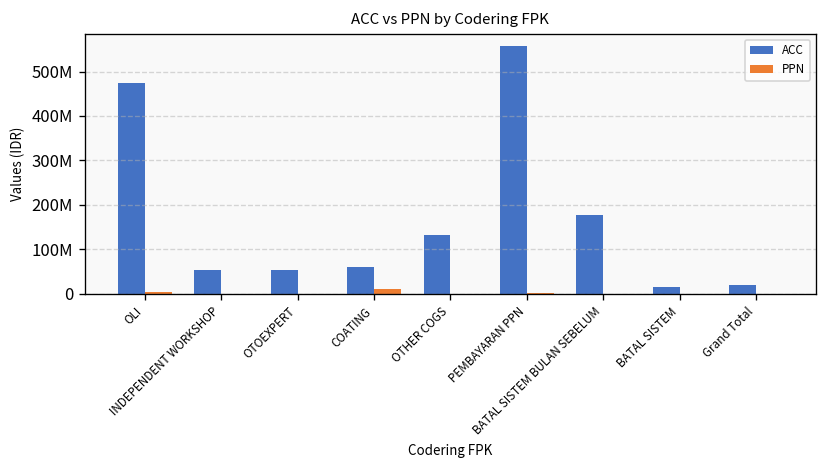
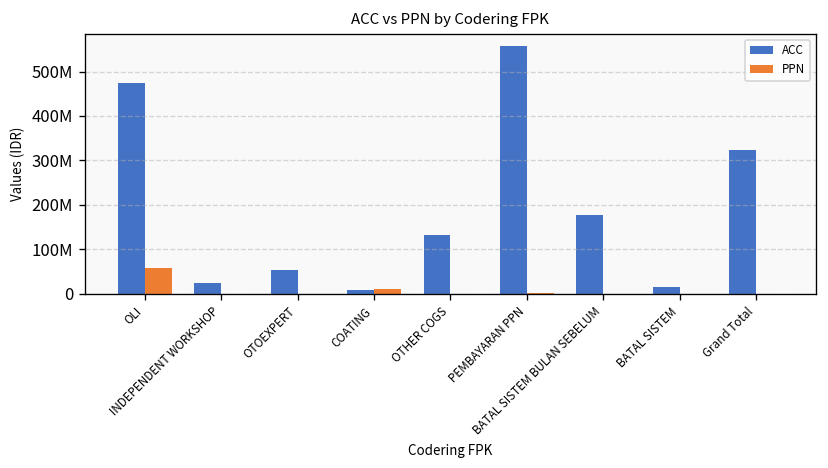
  {
    "ACC": {
      "OLI": 470000000,
-     "INDEPENDENT WORKSHOP": 50000000,
+     "INDEPENDENT WORKSHOP": 20000000,
      "OTOEXPERT": 50000000,
-     "COATING": 60000000,
+     "COATING": 10000000,
      "OTHER COGS": 130000000,
      "PEMBAYARAN PPN": 560000000,
      "BATAL SISTEM BULAN SEBELUM": 180000000,
      "BATAL SISTEM": 20000000,
-     "Grand Total": 20000000
+     "Grand Total": 320000000
    },
    "PPN": {
-     "OLI": 0,
+     "OLI": 60000000,
      "INDEPENDENT WORKSHOP": 0,
      "OTOEXPERT": 0,
      "COATING": 10000000,
      "OTHER COGS": 0,
      "BATAL SISTEM BULAN SEBELUM": 0,
      "BATAL SISTEM": 0,
      "Grand Total": 0
    }
  }
